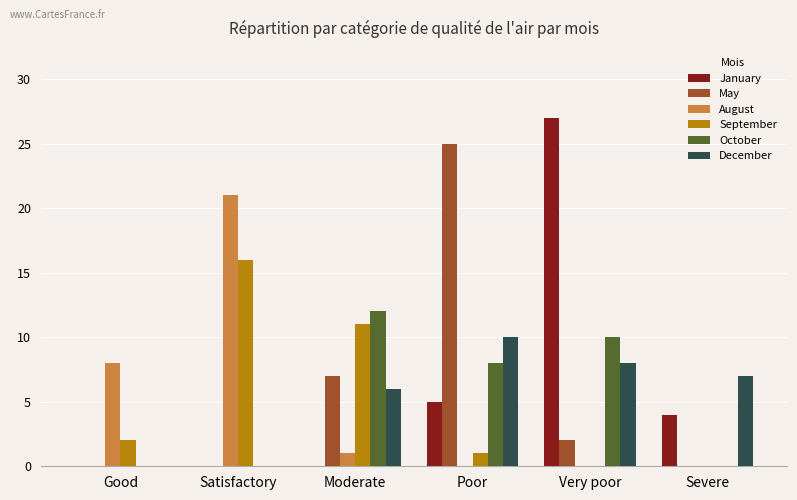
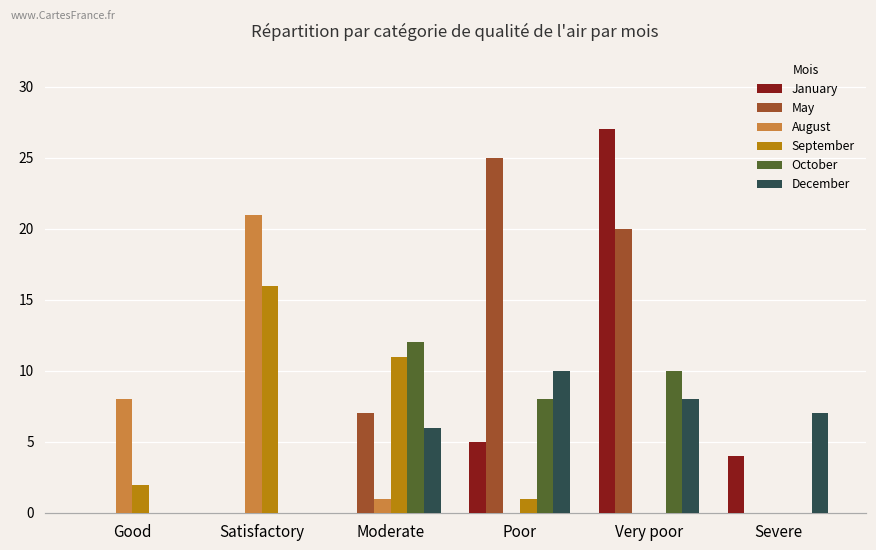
  {
    "January": {
      "Good": 0,
      "Satisfactory": 0,
      "Moderate": 0,
      "Poor": 5,
      "Very poor": 27,
      "Severe": 4
    },
    "May": {
      "Good": 0,
      "Satisfactory": 0,
      "Moderate": 7,
      "Poor": 25,
-     "Very poor": 2,
+     "Very poor": 20,
      "Severe": 0
    }
  }
